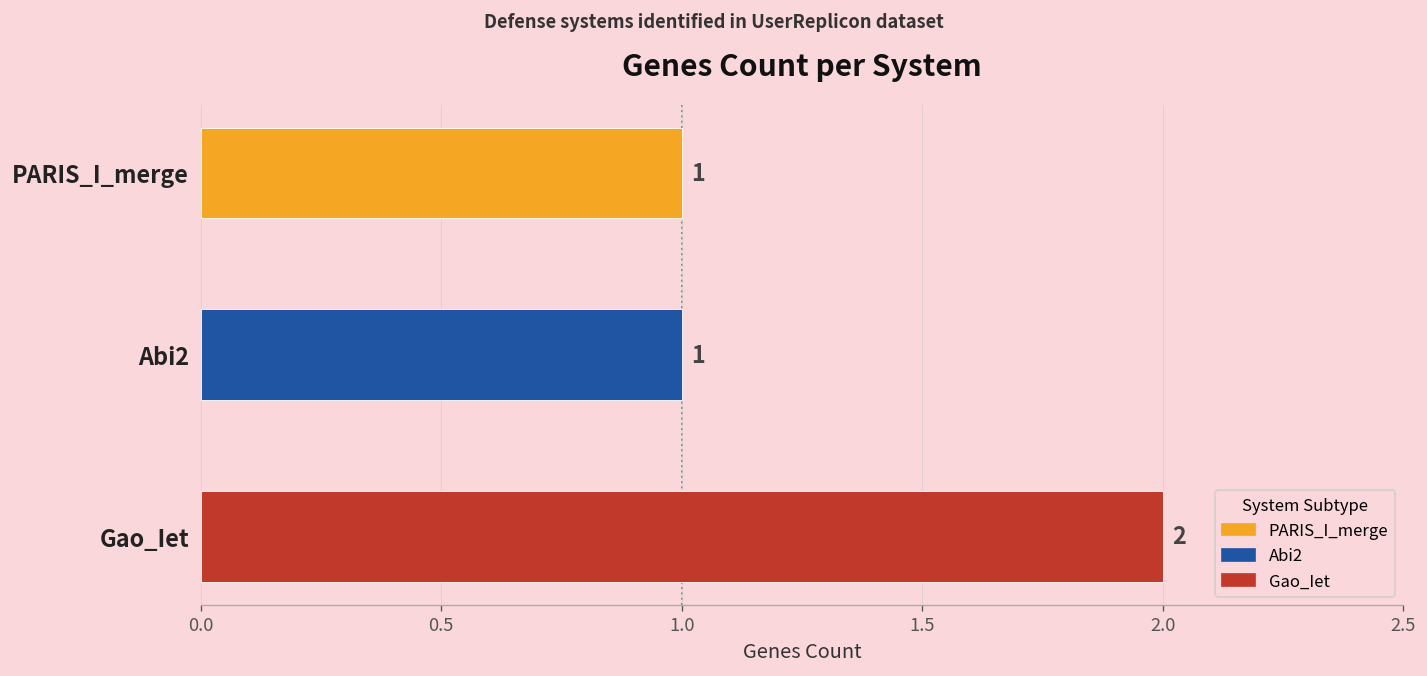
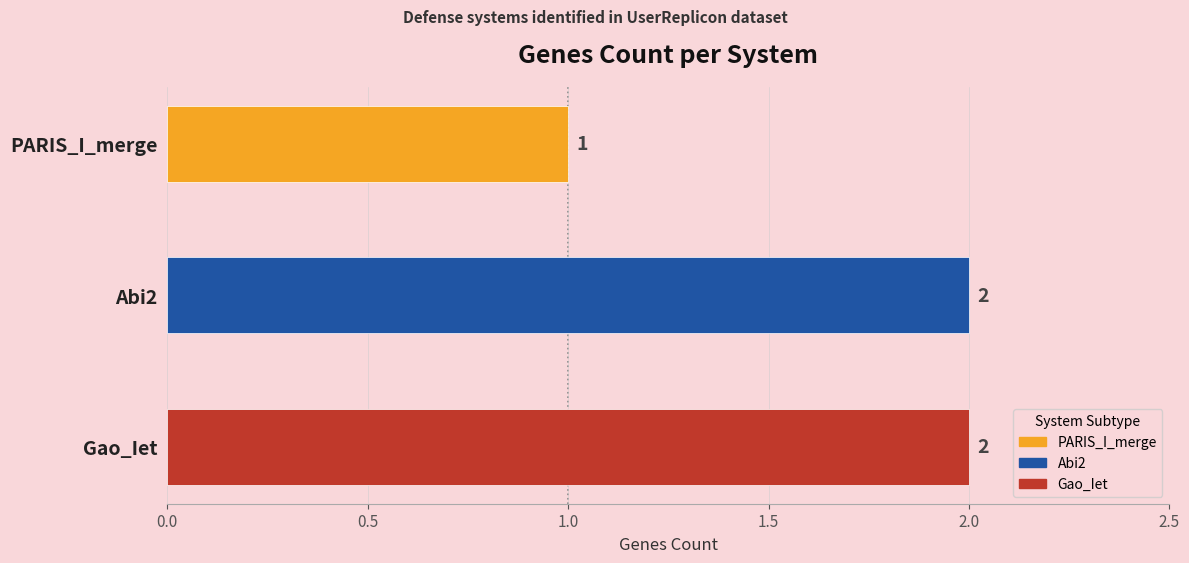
  {
    "PARIS_I_merge": 1,
-   "Abi2": 1,
+   "Abi2": 2,
    "Gao_Iet": 2
  }
